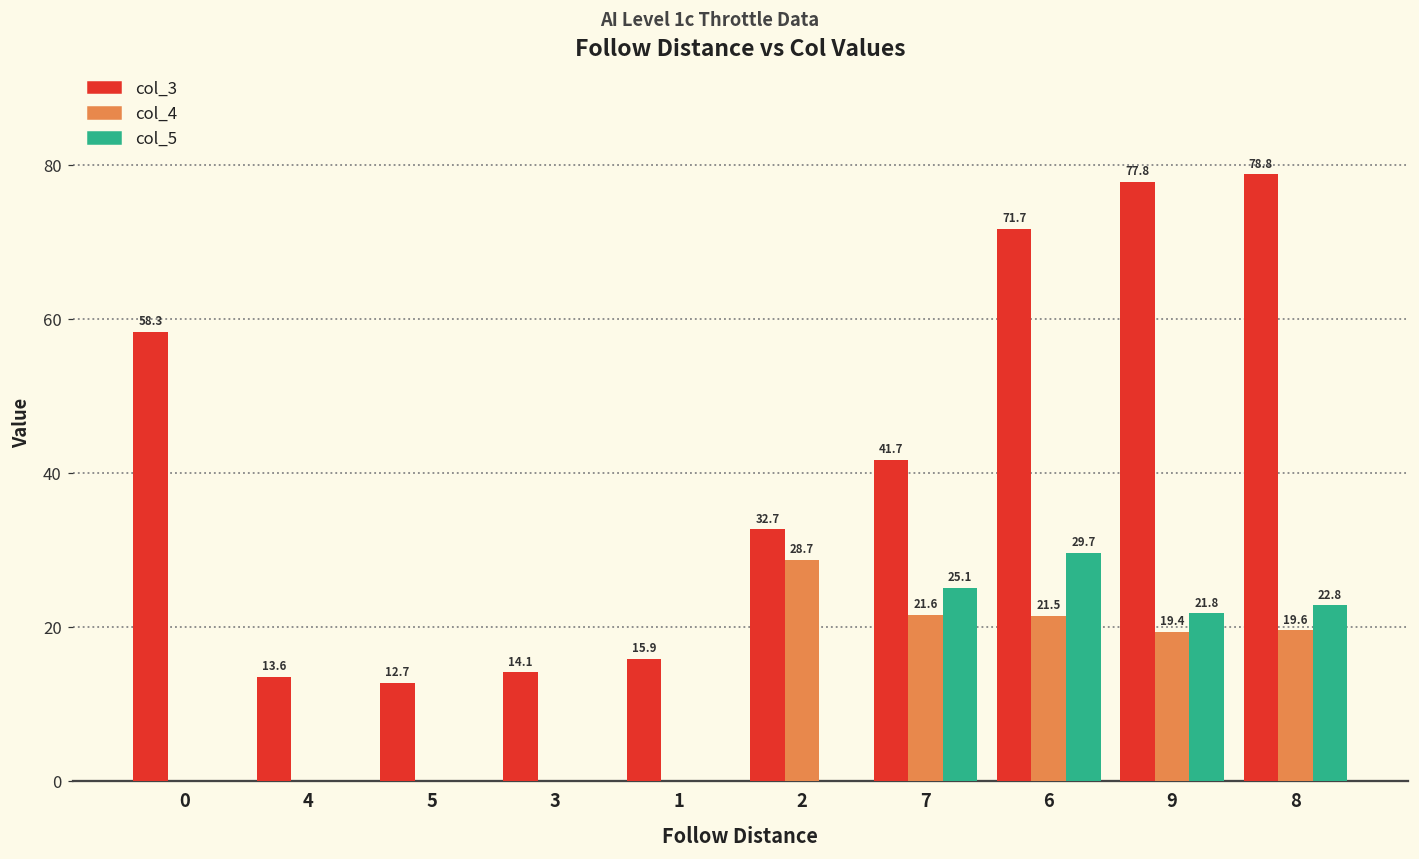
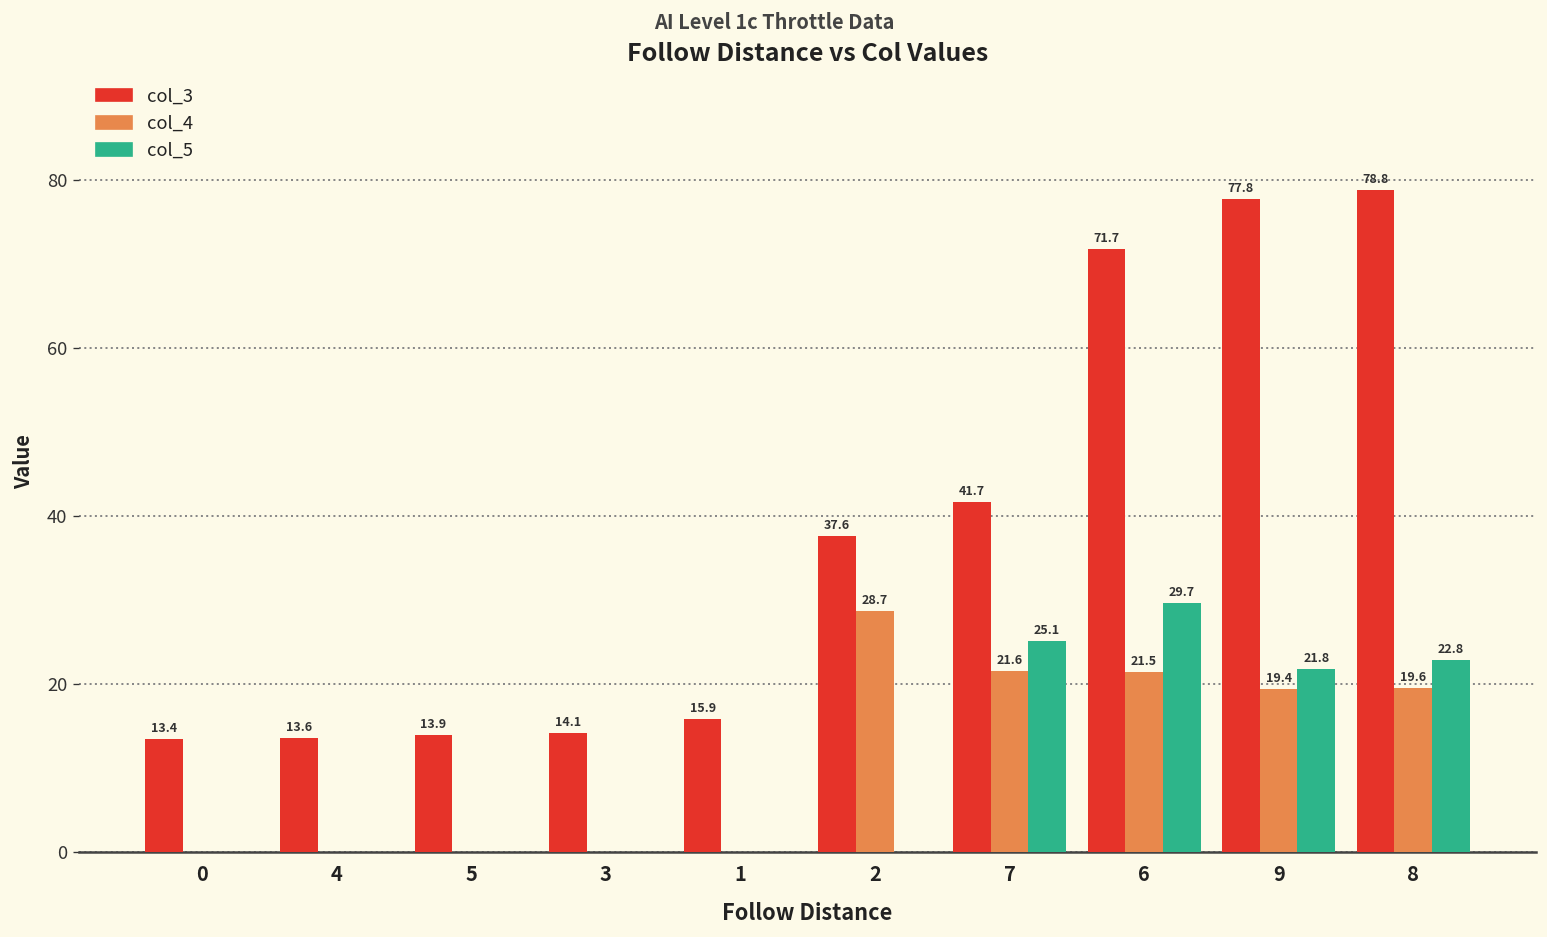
  {
    "col_3": {
-     "0": 58.3,
+     "0": 13.4,
      "4": 13.6,
-     "5": 12.7,
+     "5": 13.9,
      "3": 14.1,
      "1": 15.9,
-     "2": 32.7,
+     "2": 37.6,
      "7": 41.7,
      "6": 71.7,
      "9": 77.8,
      "8": 78.8
    },
    "col_4": {
      "2": 28.7,
      "7": 21.6,
      "6": 21.5,
      "9": 19.4,
      "8": 19.6
    },
    "col_5": {
      "7": 25.1,
      "6": 29.7,
      "9": 21.8,
      "8": 22.8
    }
  }
